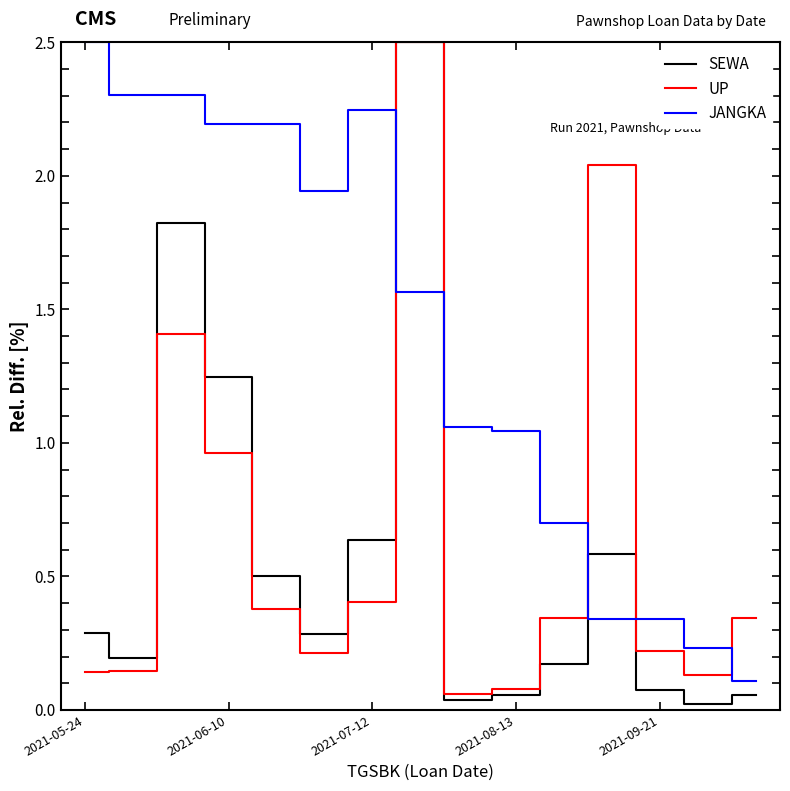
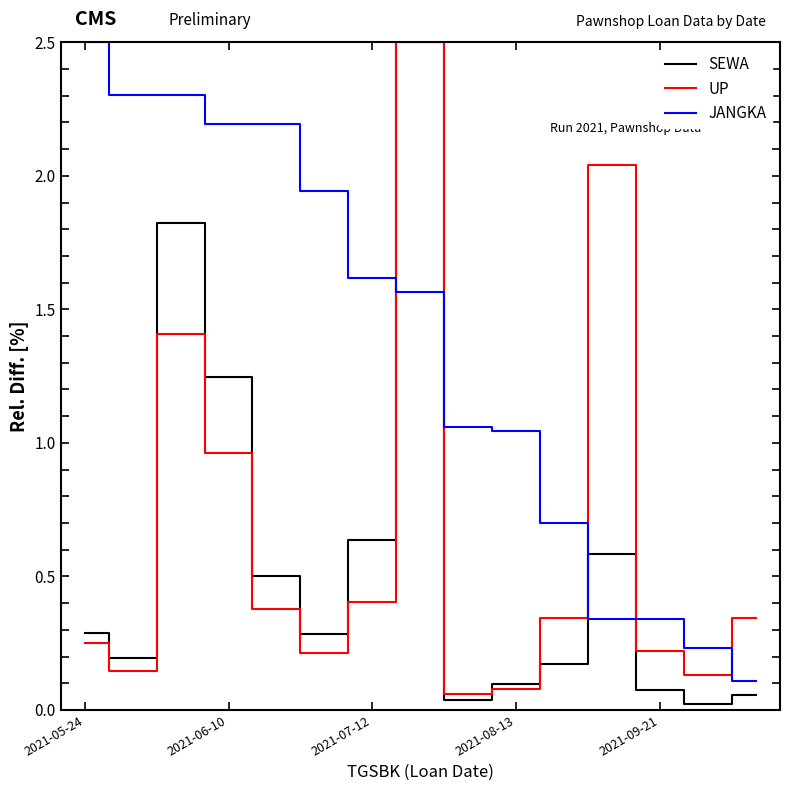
  {
    "SEWA": {
      "2021-05-24": 0.29,
      "2021-07-12": 0.64,
-     "2021-08-13": 0.06
+     "2021-08-13": 0.10
    },
    "UP": {
-     "2021-05-24": 0.14,
+     "2021-05-24": 0.25,
      "2021-07-12": 0.41,
      "2021-08-13": 0.08
    },
    "JANGKA": {
      "2021-05-24": 2.50,
-     "2021-07-12": 2.25,
+     "2021-07-12": 1.62,
      "2021-08-13": 1.04
    }
  }
